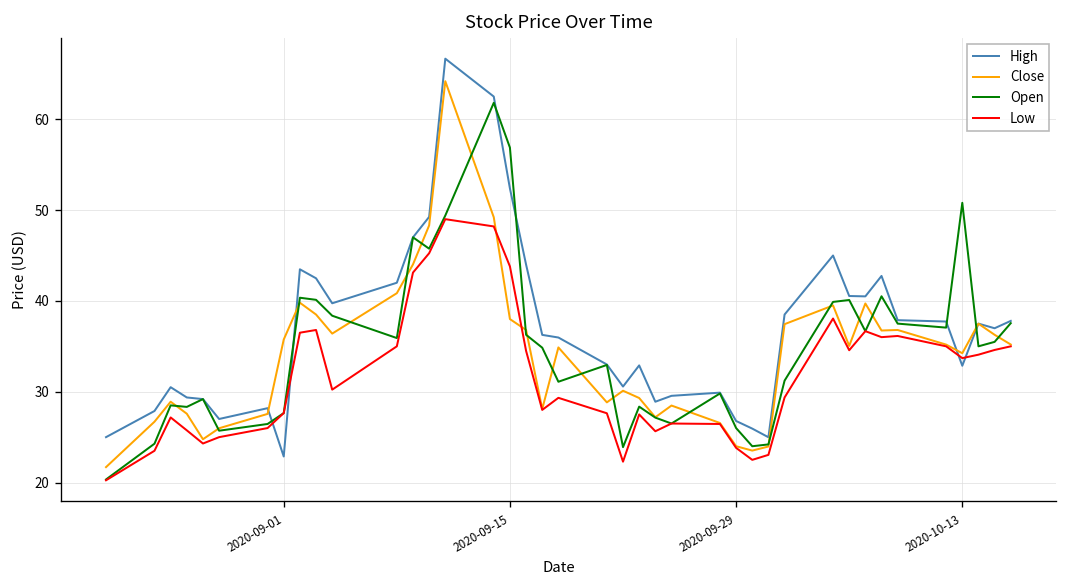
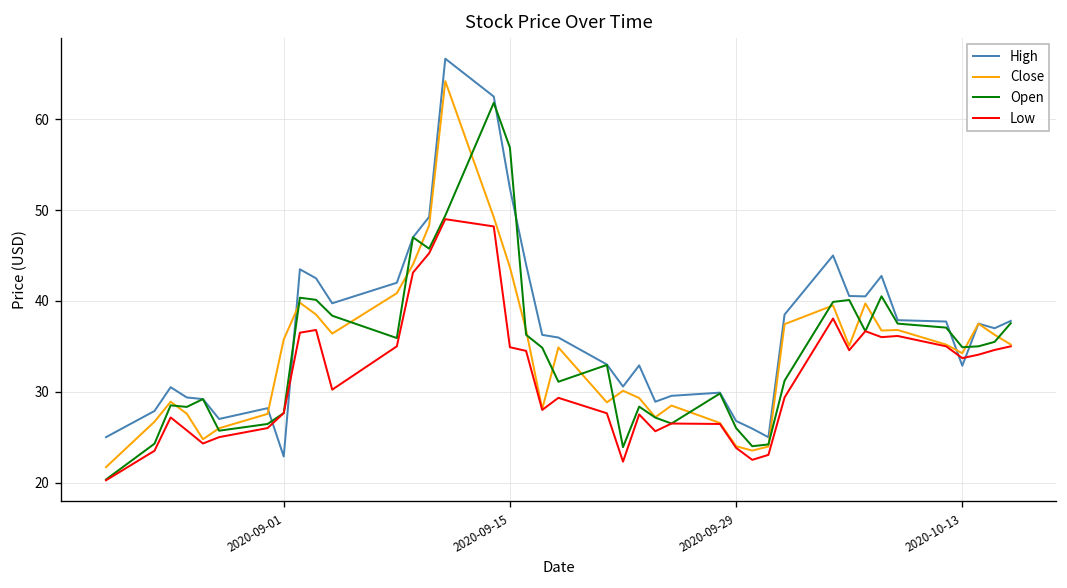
  {
    "High": {
      "2020-09-01": 23,
      "2020-09-15": 52,
      "2020-09-29": 27,
      "2020-10-13": 33
    },
    "Close": {
      "2020-09-01": 36,
-     "2020-09-15": 38,
+     "2020-09-15": 44,
      "2020-10-13": 34
    },
    "Open": {
      "2020-09-15": 57,
      "2020-09-29": 26,
-     "2020-10-13": 51
+     "2020-10-13": 35
    },
    "Low": {
-     "2020-09-15": 44,
+     "2020-09-15": 35,
      "2020-10-13": 34
    }
  }
